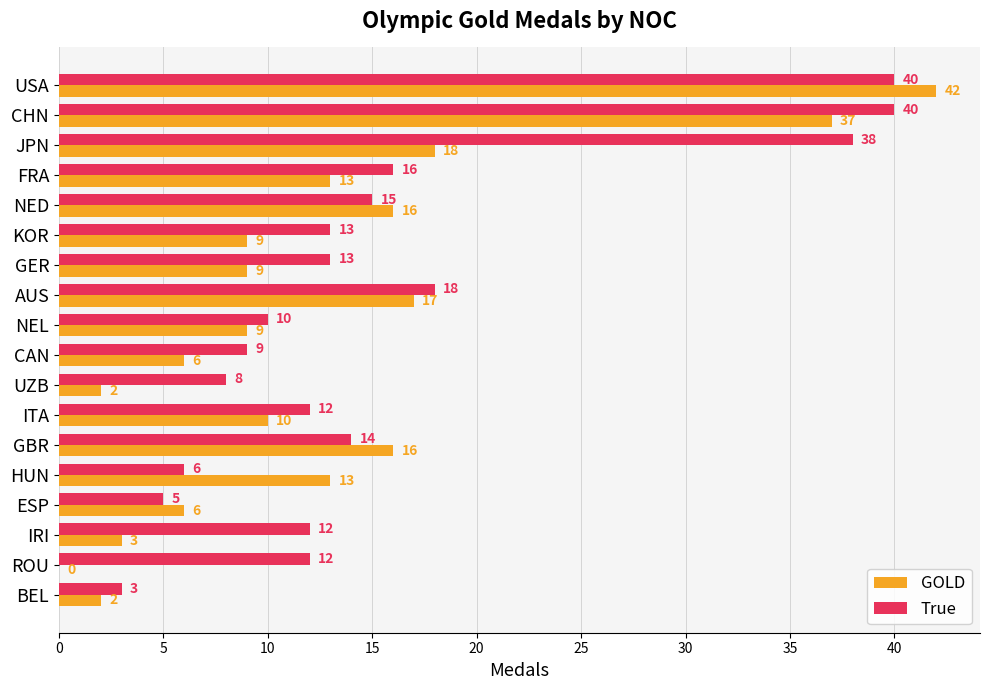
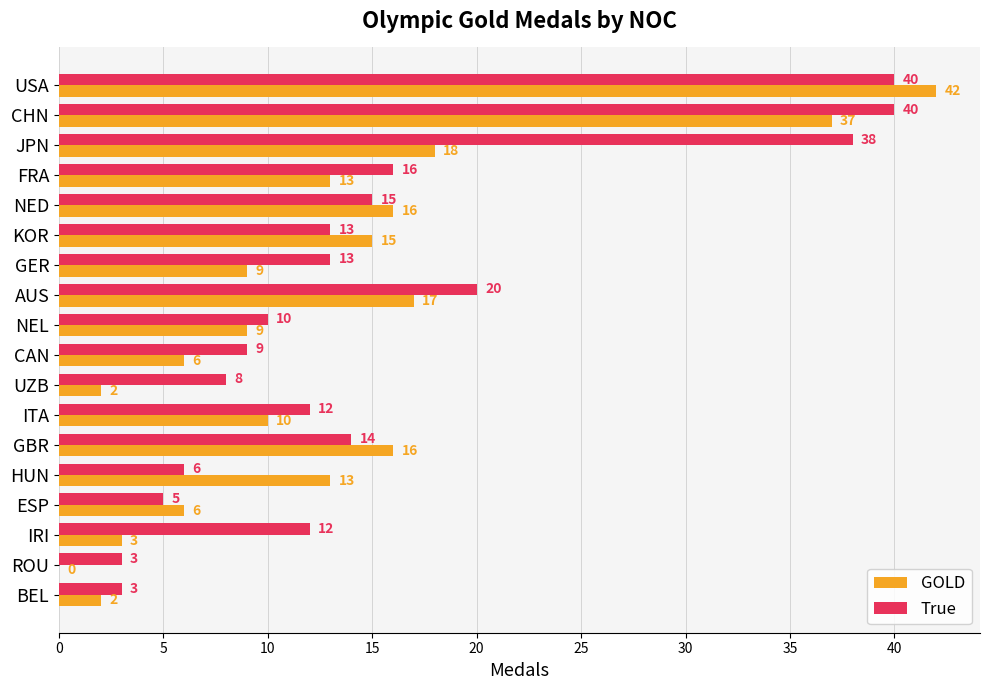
  {
    "GOLD": {
      "USA": 42,
      "CHN": 37,
      "JPN": 18,
      "FRA": 13,
      "NED": 16,
-     "KOR": 9,
+     "KOR": 15,
      "GER": 9,
      "AUS": 17,
      "NEL": 9,
      "CAN": 6,
      "UZB": 2,
      "ITA": 10,
      "GBR": 16,
      "HUN": 13,
      "ESP": 6,
      "IRI": 3,
      "ROU": 0,
      "BEL": 2
    },
    "True": {
      "USA": 40,
      "CHN": 40,
      "JPN": 38,
      "FRA": 16,
      "NED": 15,
      "KOR": 13,
      "GER": 13,
-     "AUS": 18,
+     "AUS": 20,
      "NEL": 10,
      "CAN": 9,
      "UZB": 8,
      "ITA": 12,
      "GBR": 14,
      "HUN": 6,
      "ESP": 5,
      "IRI": 12,
-     "ROU": 12,
+     "ROU": 3,
      "BEL": 3
    }
  }
